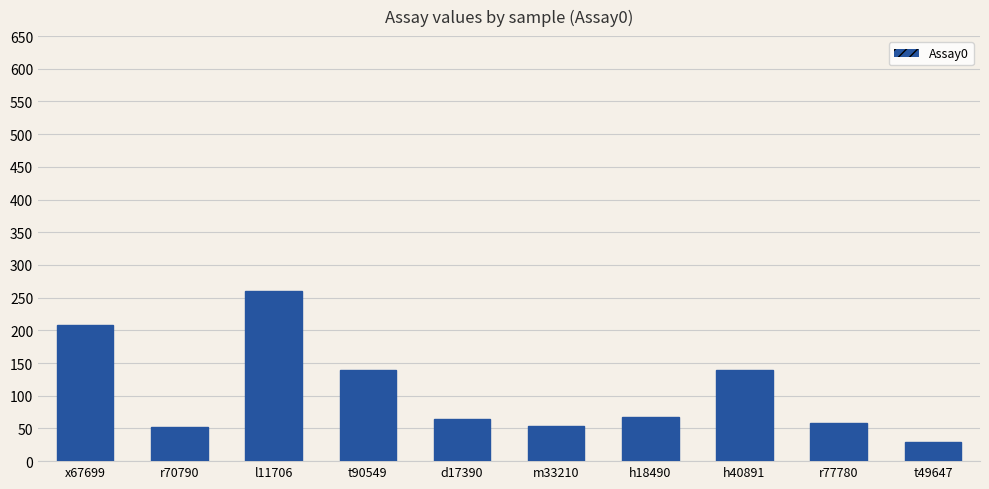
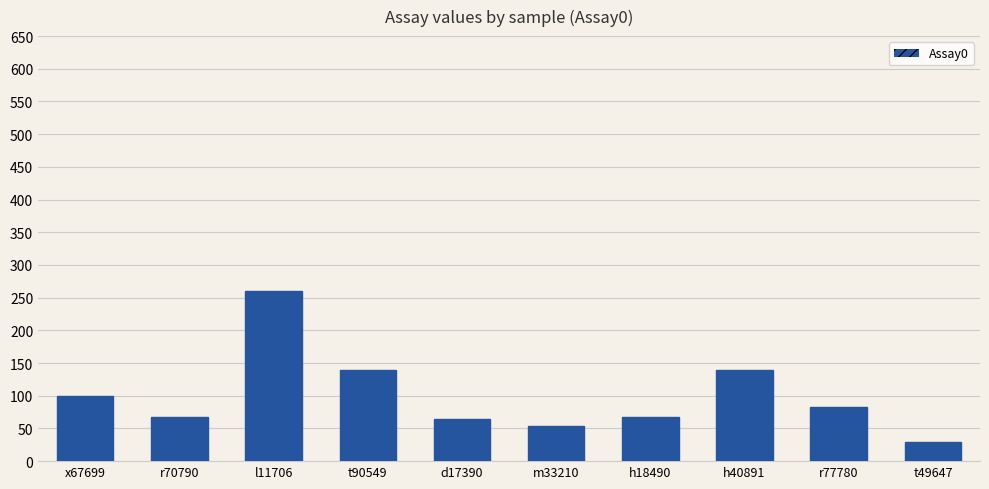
  {
-   "x67699": 210,
-   "r70790": 50,
+   "x67699": 100,
+   "r70790": 70,
    "l11706": 260,
    "t90549": 140,
    "d17390": 60,
    "m33210": 50,
    "h18490": 70,
    "h40891": 140,
-   "r77780": 60,
+   "r77780": 80,
    "t49647": 30
  }
